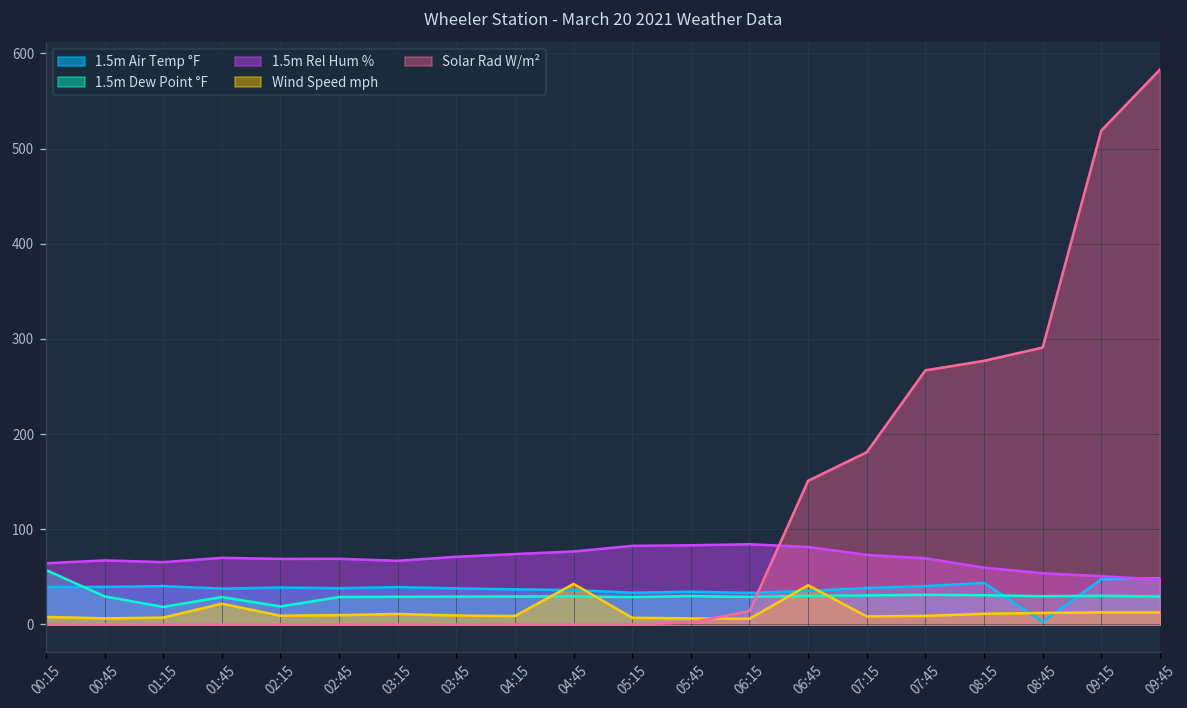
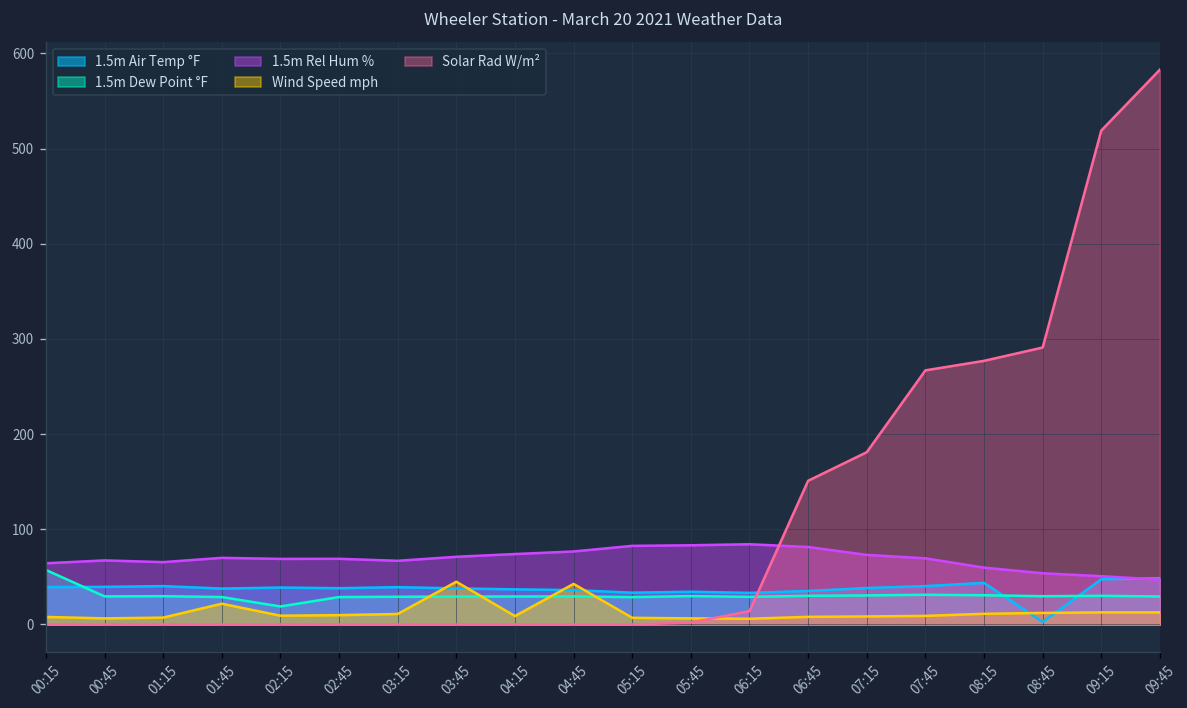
  {
    "1.5m Air Temp °F": {
      "00:15": 40,
      "00:45": 40,
      "01:15": 40,
      "01:45": 40,
      "02:15": 40,
      "02:45": 40,
      "03:15": 40,
      "03:45": 40,
      "04:15": 40,
      "04:45": 40,
      "05:15": 30,
      "05:45": 30,
      "06:15": 30,
      "06:45": 40,
      "07:15": 40,
      "07:45": 40,
      "08:15": 40,
      "08:45": 0
    },
    "1.5m Dew Point °F": {
      "00:15": 60,
      "00:45": 30,
-     "01:15": 20,
+     "01:15": 30,
      "01:45": 30,
      "02:15": 20,
      "02:45": 30,
      "03:15": 30,
      "03:45": 30,
      "04:15": 30,
      "04:45": 30,
      "05:15": 30,
      "05:45": 30,
      "06:15": 30,
      "06:45": 30,
      "07:15": 30,
      "07:45": 30,
      "08:15": 30,
      "08:45": 30,
      "09:15": 30,
      "09:45": 30
    },
    "1.5m Rel Hum %": {
      "00:15": 60,
      "00:45": 70,
      "01:15": 70,
      "01:45": 70,
      "02:15": 70,
      "02:45": 70,
      "03:15": 70,
      "03:45": 70,
      "04:15": 70,
      "04:45": 80,
      "05:15": 80,
      "05:45": 80,
      "06:15": 80,
      "06:45": 80,
      "07:15": 70,
      "07:45": 70,
      "08:15": 60,
      "08:45": 50
    },
    "Wind Speed mph": {
      "00:15": 10,
      "00:45": 10,
      "01:15": 10,
      "01:45": 20,
      "02:15": 10,
      "02:45": 10,
      "03:15": 10,
-     "03:45": 10,
+     "03:45": 40,
      "04:15": 10,
      "04:45": 40,
      "05:15": 10,
      "05:45": 10,
      "06:15": 10,
-     "06:45": 40,
+     "06:45": 10,
      "07:15": 10,
      "07:45": 10,
      "08:15": 10,
      "08:45": 10,
      "09:15": 10,
      "09:45": 10
    },
    "Solar Rad W/m²": {
      "00:15": 0,
      "00:45": 0,
      "01:15": 0,
      "01:45": 0,
      "02:15": 0,
      "02:45": 0,
      "03:15": 0,
      "03:45": 0,
      "04:15": 0,
      "04:45": 0,
      "05:15": 0,
      "05:45": 0,
      "06:15": 10,
      "06:45": 150,
      "07:15": 180,
      "07:45": 270,
      "08:15": 280,
      "08:45": 290,
      "09:15": 520,
      "09:45": 580
    }
  }
